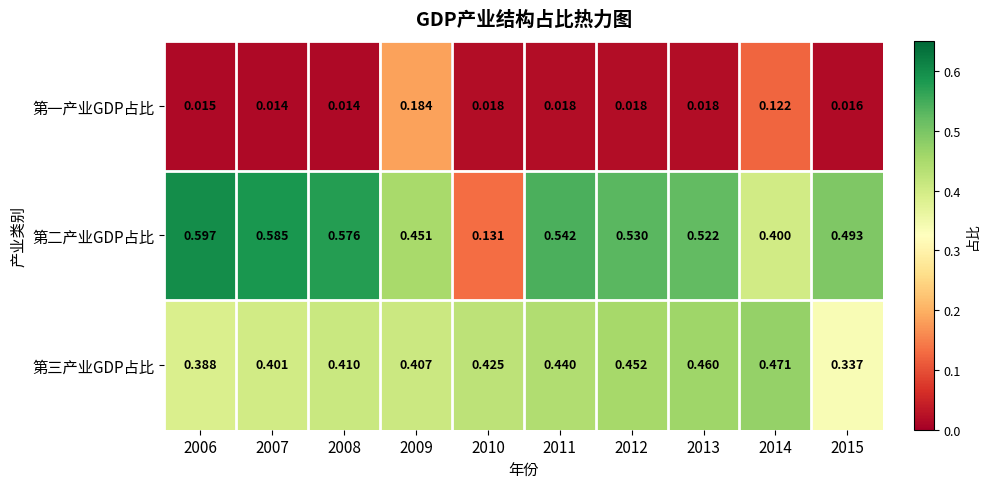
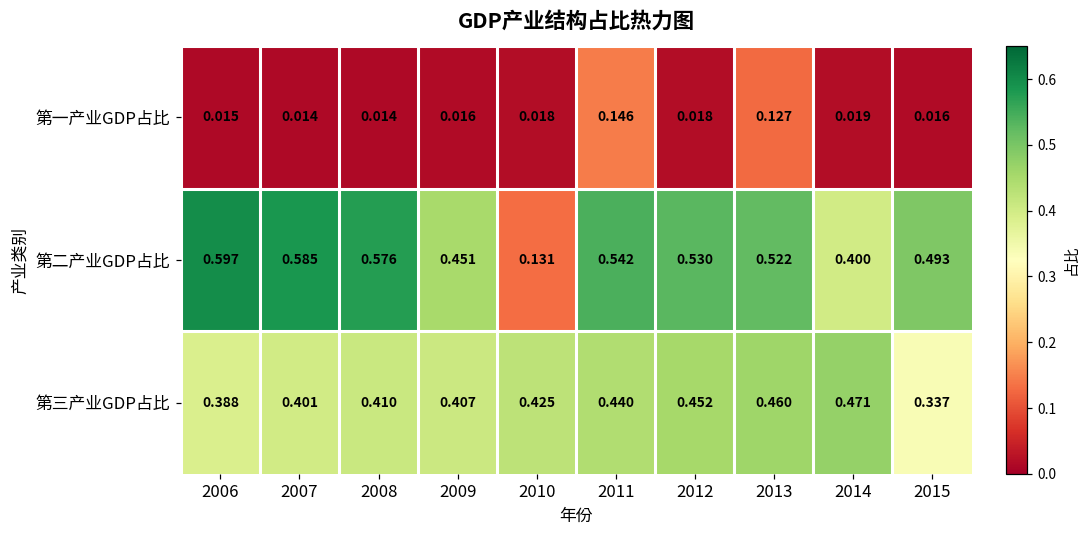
  {
    "第一产业GDP占比": {
      "2006": 0.015,
      "2007": 0.014,
      "2008": 0.014,
-     "2009": 0.184,
+     "2009": 0.016,
      "2010": 0.018,
-     "2011": 0.018,
+     "2011": 0.146,
      "2012": 0.018,
-     "2013": 0.018,
-     "2014": 0.122,
+     "2013": 0.127,
+     "2014": 0.019,
      "2015": 0.016
    },
    "第二产业GDP占比": {
      "2006": 0.597,
      "2007": 0.585,
      "2008": 0.576,
      "2009": 0.451,
      "2010": 0.131,
      "2011": 0.542,
      "2012": 0.530,
      "2013": 0.522,
      "2014": 0.400,
      "2015": 0.493
    },
    "第三产业GDP占比": {
      "2006": 0.388,
      "2007": 0.401,
      "2008": 0.410,
      "2009": 0.407,
      "2010": 0.425,
      "2011": 0.440,
      "2012": 0.452,
      "2013": 0.460,
      "2014": 0.471,
      "2015": 0.337
    }
  }
